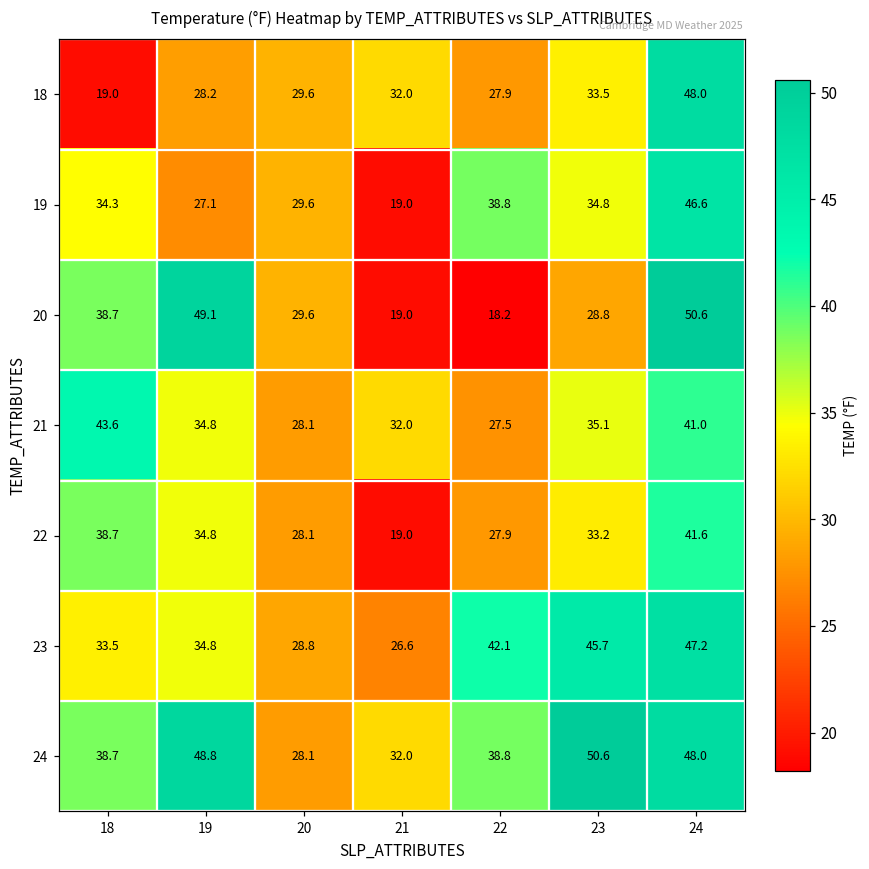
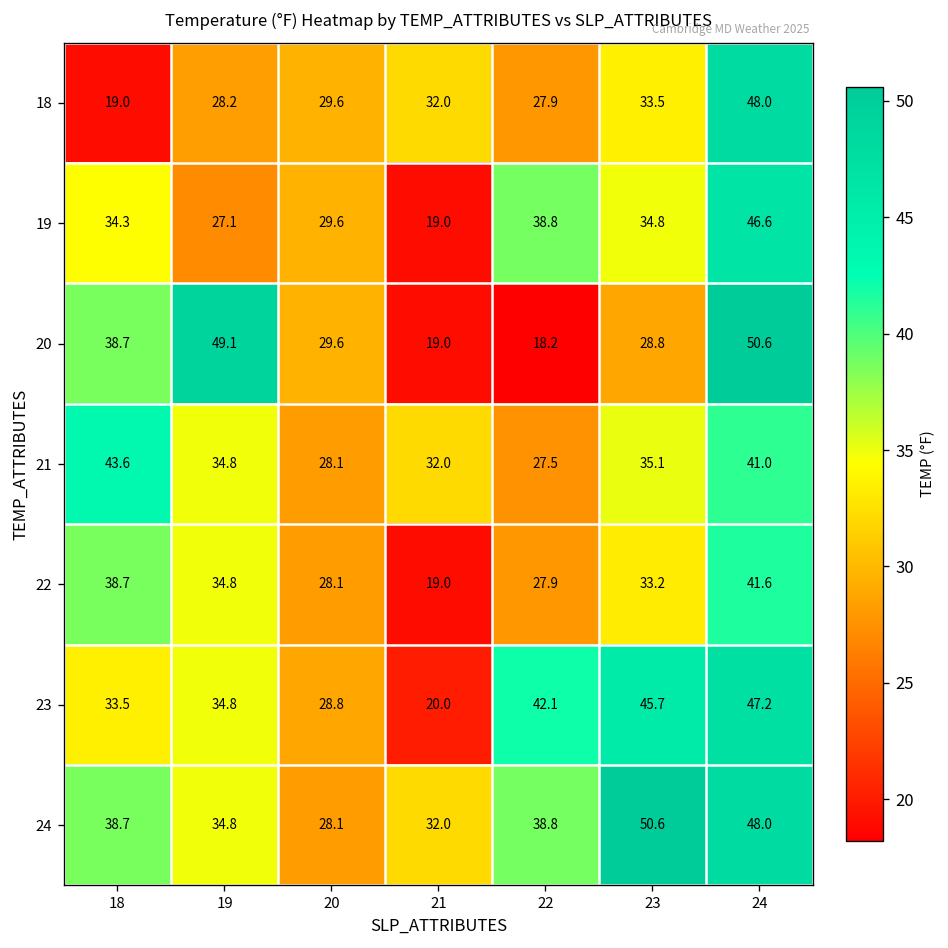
  {
    "18": {
      "18": 19.0,
      "19": 28.2,
      "20": 29.6,
      "21": 32.0,
      "22": 27.9,
      "23": 33.5,
      "24": 48.0
    },
    "19": {
      "18": 34.3,
      "19": 27.1,
      "20": 29.6,
      "21": 19.0,
      "22": 38.8,
      "23": 34.8,
      "24": 46.6
    },
    "20": {
      "18": 38.7,
      "19": 49.1,
      "20": 29.6,
      "21": 19.0,
      "22": 18.2,
      "23": 28.8,
      "24": 50.6
    },
    "21": {
      "18": 43.6,
      "19": 34.8,
      "20": 28.1,
      "21": 32.0,
      "22": 27.5,
      "23": 35.1,
      "24": 41.0
    },
    "22": {
      "18": 38.7,
      "19": 34.8,
      "20": 28.1,
      "21": 19.0,
      "22": 27.9,
      "23": 33.2,
      "24": 41.6
    },
    "23": {
      "18": 33.5,
      "19": 34.8,
      "20": 28.8,
-     "21": 26.6,
+     "21": 20.0,
      "22": 42.1,
      "23": 45.7,
      "24": 47.2
    },
    "24": {
      "18": 38.7,
-     "19": 48.8,
+     "19": 34.8,
      "20": 28.1,
      "21": 32.0,
      "22": 38.8,
      "23": 50.6,
      "24": 48.0
    }
  }
